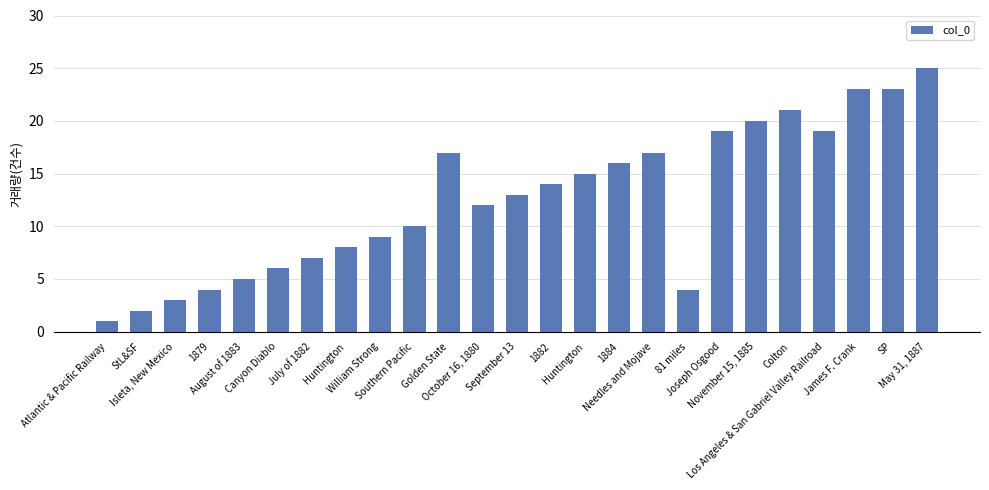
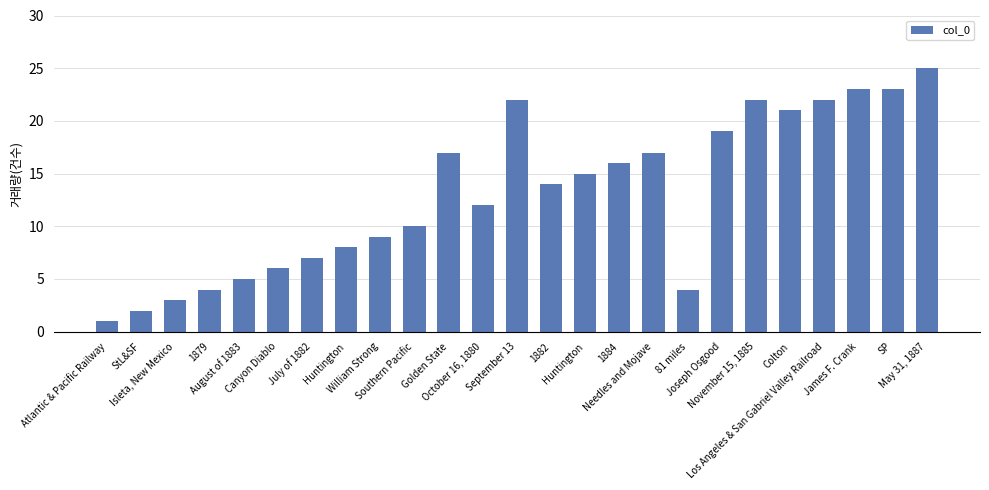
  {
    "Atlantic & Pacific Railway": 1,
    "StL&SF": 2,
    "Isleta, New Mexico": 3,
    "1879": 4,
    "August of 1883": 5,
    "Canyon Diablo": 6,
    "July of 1882": 7,
    "William Strong": 9,
    "Southern Pacific": 10,
    "Golden State": 17,
    "October 16, 1880": 12,
-   "September 13": 13,
+   "September 13": 22,
    "1882": 14,
    "1884": 16,
    "Needles and Mojave": 17,
    "81 miles": 4,
    "Joseph Osgood": 19,
-   "November 15, 1885": 20,
+   "November 15, 1885": 22,
    "Colton": 21,
-   "Los Angeles & San Gabriel Valley Railroad": 19,
+   "Los Angeles & San Gabriel Valley Railroad": 22,
    "James F. Crank": 23,
    "SP": 23,
    "May 31, 1887": 25
  }
